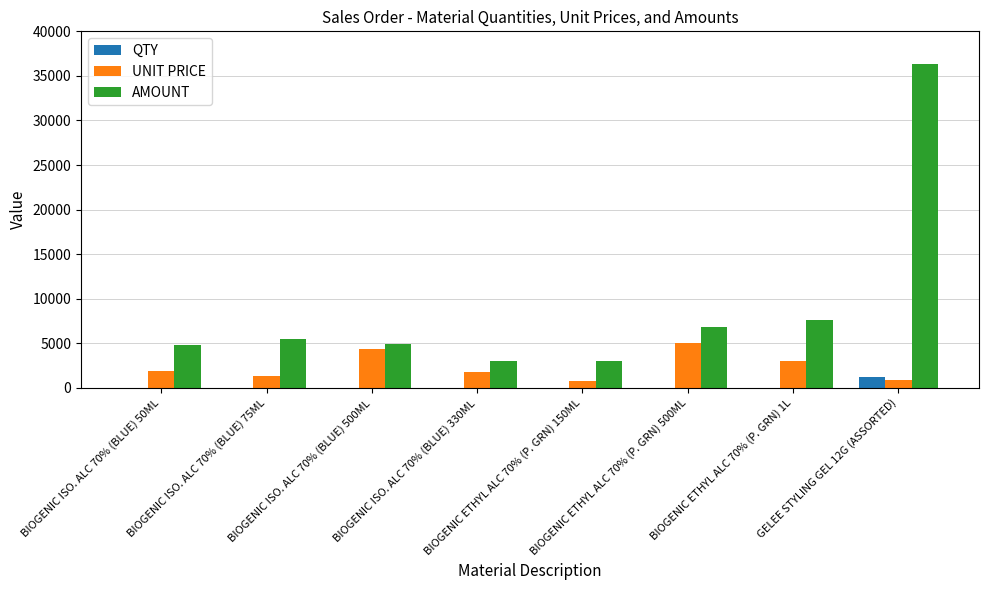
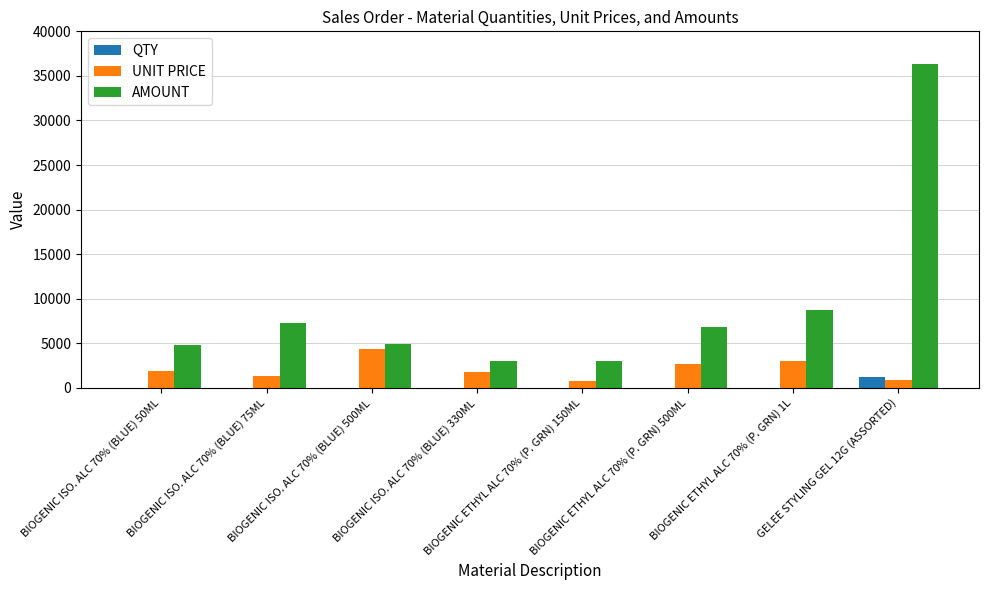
  {
    "QTY": {
      "GELEE STYLING GEL 12G (ASSORTED)": 1000
    },
    "UNIT PRICE": {
      "BIOGENIC ISO. ALC 70% (BLUE) 50ML": 2000,
      "BIOGENIC ISO. ALC 70% (BLUE) 75ML": 1000,
      "BIOGENIC ISO. ALC 70% (BLUE) 500ML": 4000,
      "BIOGENIC ISO. ALC 70% (BLUE) 330ML": 2000,
      "BIOGENIC ETHYL ALC 70% (P. GRN) 150ML": 1000,
-     "BIOGENIC ETHYL ALC 70% (P. GRN) 500ML": 5000,
+     "BIOGENIC ETHYL ALC 70% (P. GRN) 500ML": 3000,
      "BIOGENIC ETHYL ALC 70% (P. GRN) 1L": 3000,
      "GELEE STYLING GEL 12G (ASSORTED)": 1000
    },
    "AMOUNT": {
      "BIOGENIC ISO. ALC 70% (BLUE) 50ML": 5000,
-     "BIOGENIC ISO. ALC 70% (BLUE) 75ML": 5000,
+     "BIOGENIC ISO. ALC 70% (BLUE) 75ML": 7000,
      "BIOGENIC ISO. ALC 70% (BLUE) 500ML": 5000,
      "BIOGENIC ISO. ALC 70% (BLUE) 330ML": 3000,
      "BIOGENIC ETHYL ALC 70% (P. GRN) 150ML": 3000,
      "BIOGENIC ETHYL ALC 70% (P. GRN) 500ML": 7000,
-     "BIOGENIC ETHYL ALC 70% (P. GRN) 1L": 8000,
+     "BIOGENIC ETHYL ALC 70% (P. GRN) 1L": 9000,
      "GELEE STYLING GEL 12G (ASSORTED)": 36000
    }
  }
